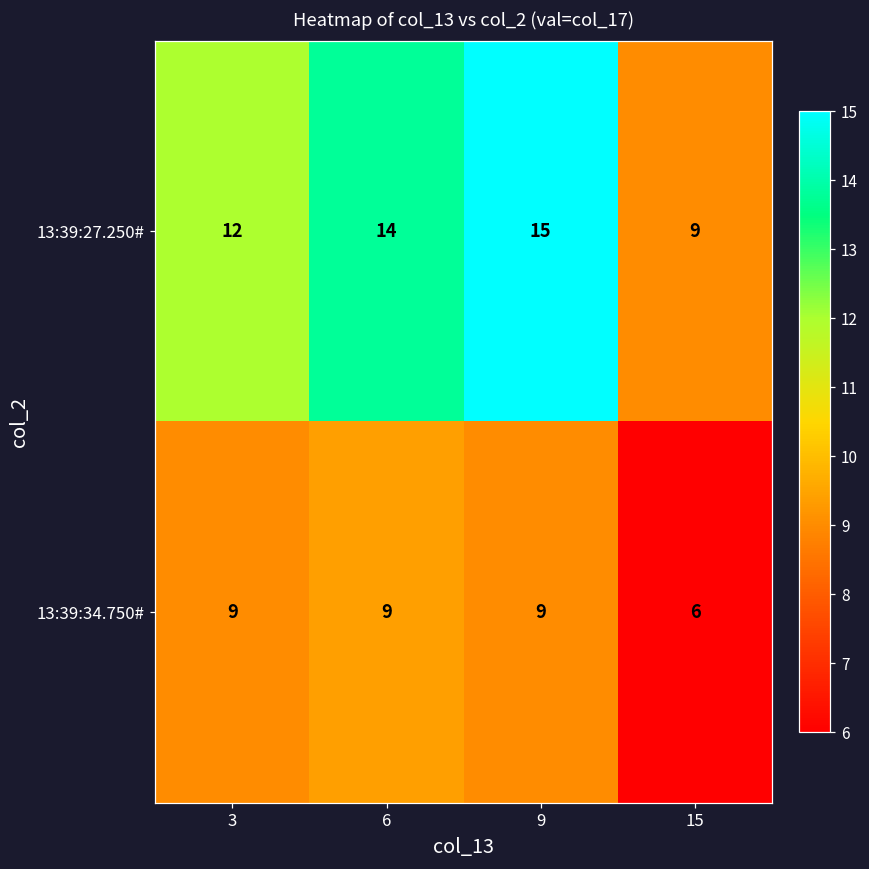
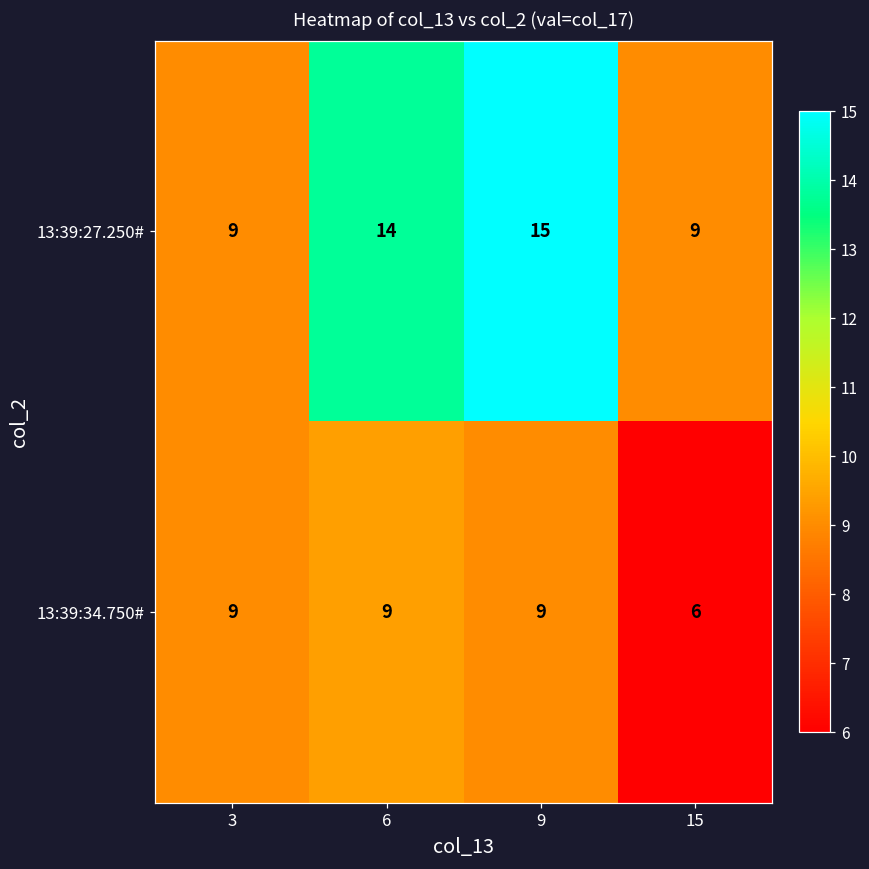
  {
    "13:39:27.250#": {
-     "3": 12,
+     "3": 9,
      "6": 14,
      "9": 15,
      "15": 9
    },
    "13:39:34.750#": {
      "3": 9,
      "6": 9,
      "9": 9,
      "15": 6
    }
  }
